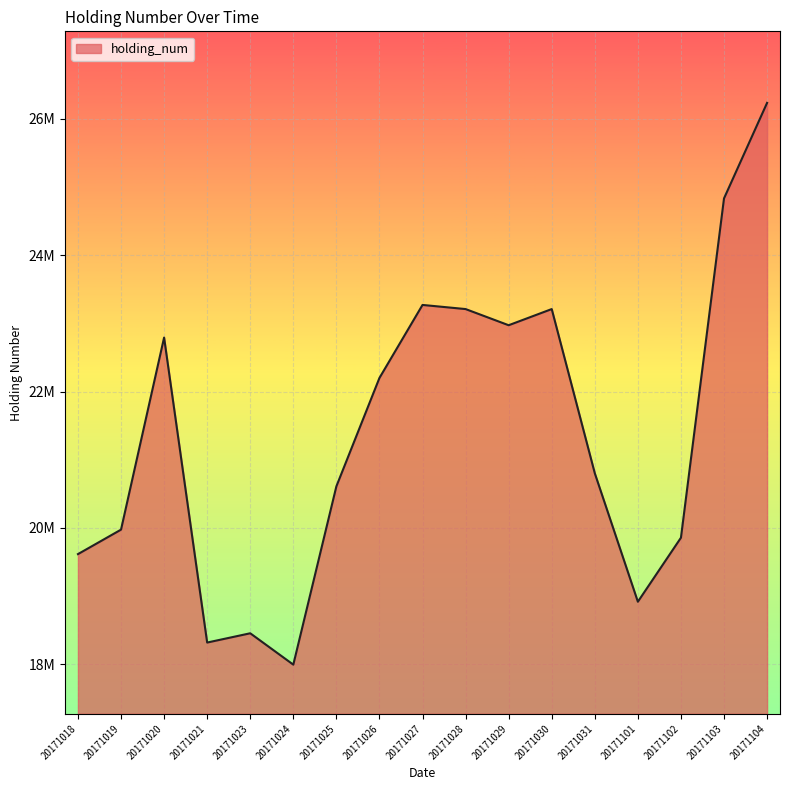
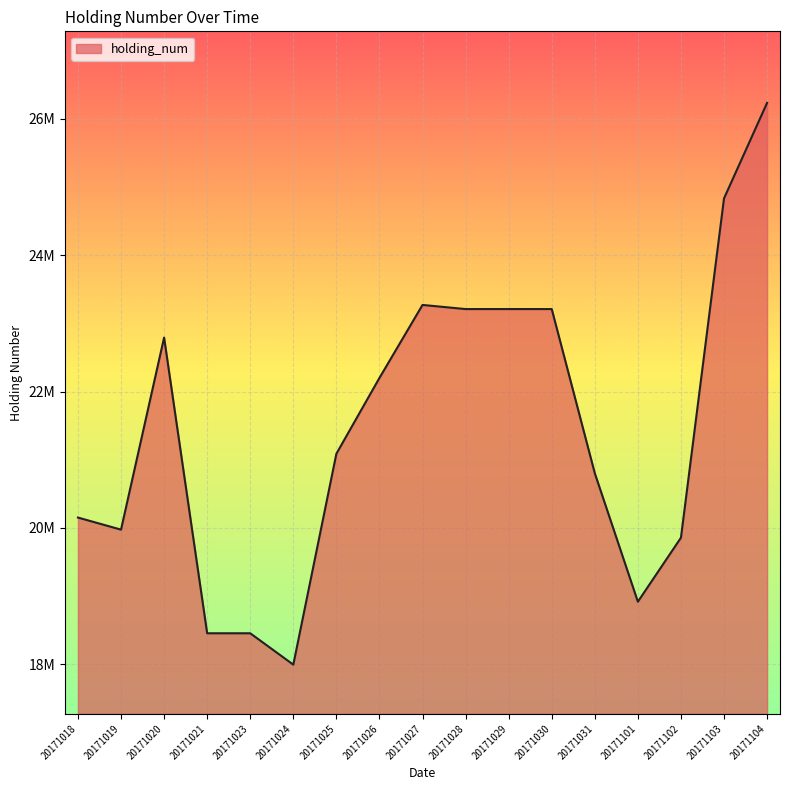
  {
-   "20171018": 19600000,
+   "20171018": 20200000,
    "20171019": 20000000,
    "20171020": 22800000,
-   "20171021": 18300000,
+   "20171021": 18500000,
    "20171023": 18500000,
    "20171024": 18000000,
-   "20171025": 20600000,
+   "20171025": 21100000,
    "20171026": 22200000,
    "20171027": 23300000,
    "20171028": 23200000,
-   "20171029": 23000000,
+   "20171029": 23200000,
    "20171030": 23200000,
    "20171031": 20800000,
    "20171101": 18900000,
    "20171102": 19900000,
    "20171103": 24800000,
    "20171104": 26200000
  }
